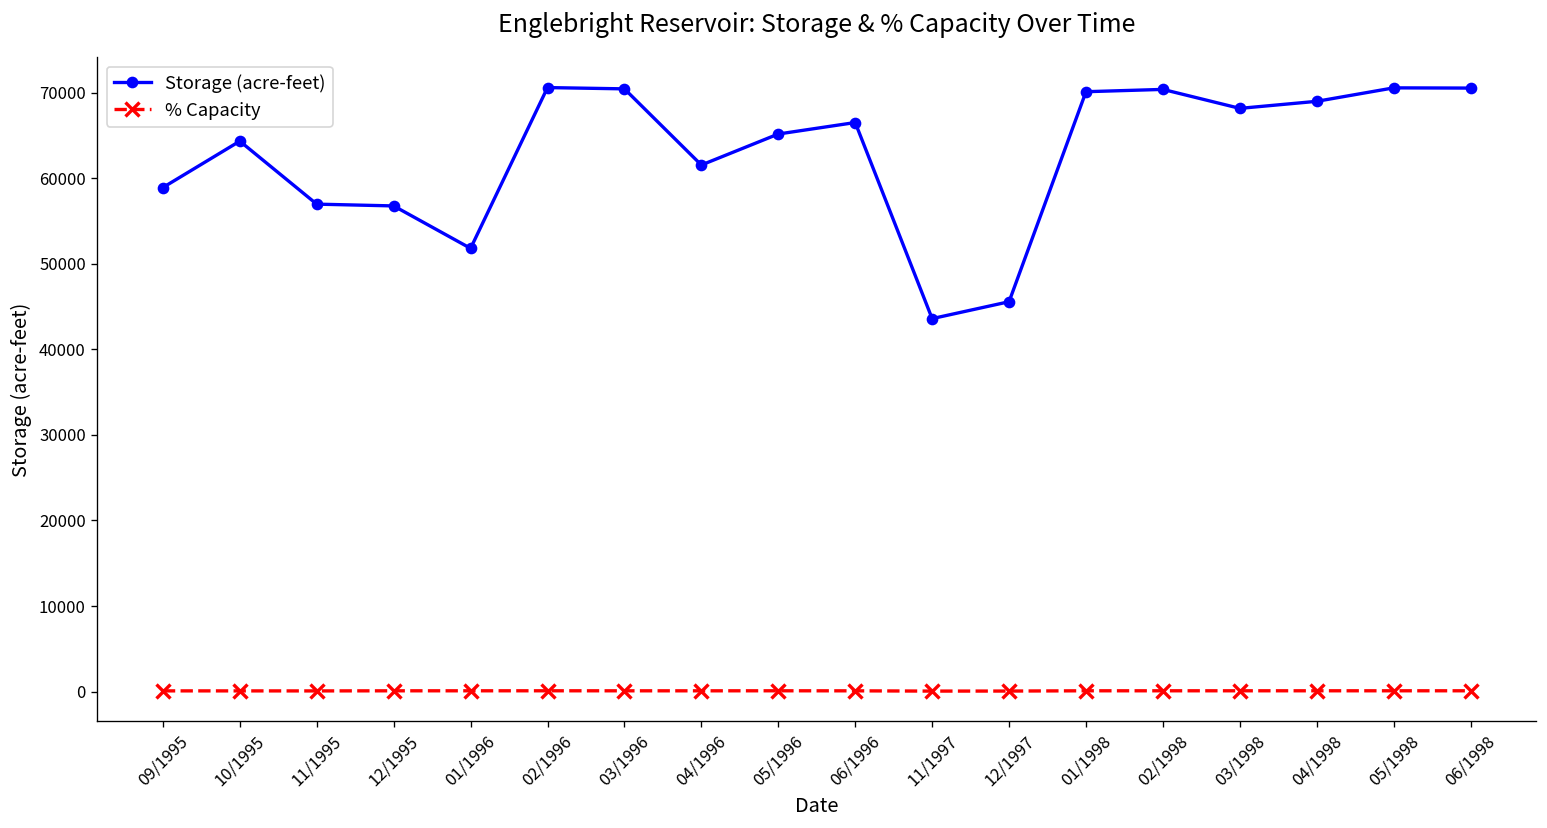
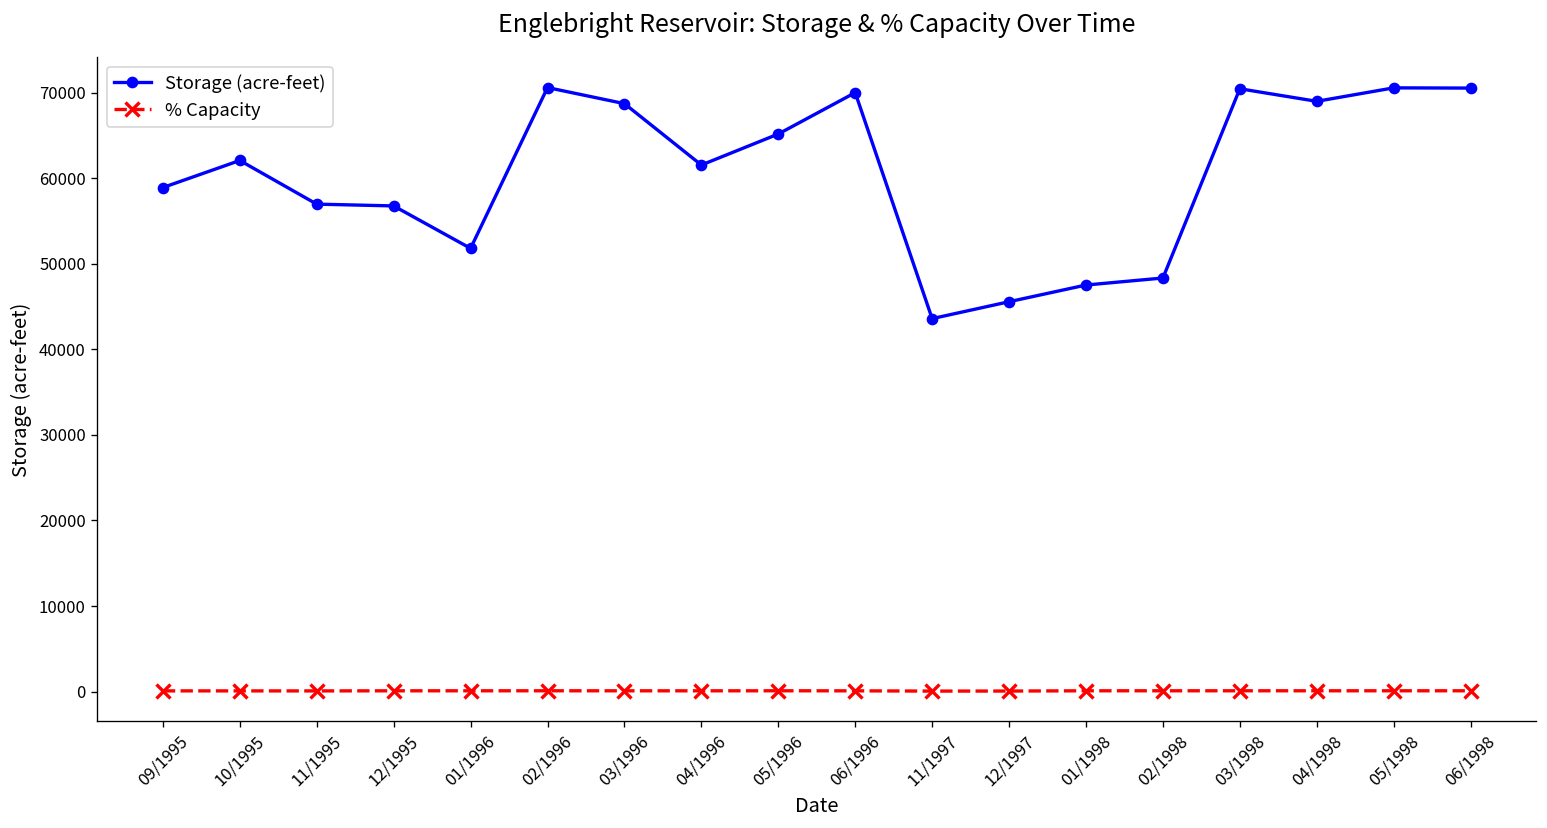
  {
    "Storage (acre-feet)": {
      "09/1995": 59000,
-     "10/1995": 64000,
+     "10/1995": 62000,
      "11/1995": 57000,
      "12/1995": 57000,
      "01/1996": 52000,
      "02/1996": 71000,
-     "03/1996": 70000,
+     "03/1996": 69000,
      "04/1996": 62000,
      "05/1996": 65000,
-     "06/1996": 67000,
+     "06/1996": 70000,
      "11/1997": 44000,
      "12/1997": 46000,
-     "01/1998": 70000,
-     "02/1998": 70000,
-     "03/1998": 68000,
+     "01/1998": 48000,
+     "02/1998": 48000,
+     "03/1998": 70000,
      "04/1998": 69000,
      "05/1998": 71000,
      "06/1998": 71000
    },
    "% Capacity": {
      "09/1995": 0,
      "10/1995": 0,
      "11/1995": 0,
      "12/1995": 0,
      "01/1996": 0,
      "02/1996": 0,
      "03/1996": 0,
      "04/1996": 0,
      "05/1996": 0,
      "06/1996": 0,
      "11/1997": 0,
      "12/1997": 0,
      "01/1998": 0,
      "02/1998": 0,
      "03/1998": 0,
      "04/1998": 0,
      "05/1998": 0,
      "06/1998": 0
    }
  }
